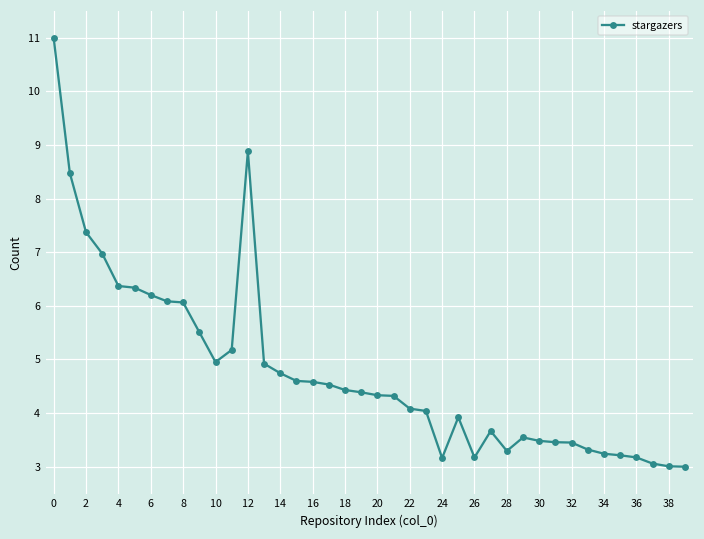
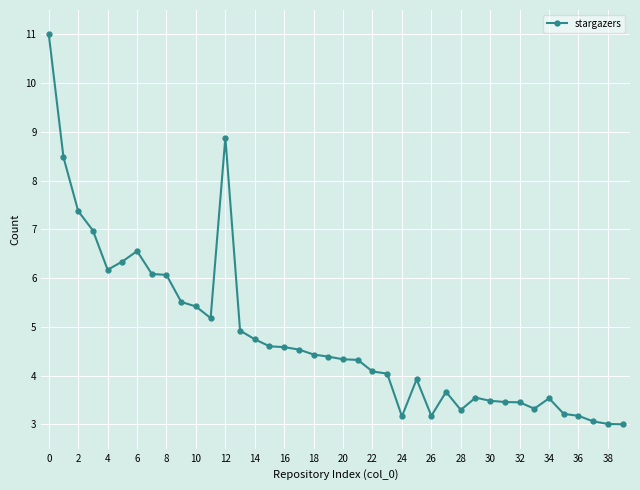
  {
    "0": 11.0,
    "2": 7.4,
-   "4": 6.4,
-   "6": 6.2,
+   "4": 6.2,
+   "6": 6.6,
    "8": 6.1,
-   "10": 5.0,
+   "10": 5.4,
    "12": 8.9,
    "14": 4.7,
    "16": 4.6,
    "18": 4.4,
    "20": 4.3,
    "22": 4.1,
    "24": 3.2,
    "26": 3.2,
    "28": 3.3,
    "30": 3.5,
    "32": 3.5,
-   "34": 3.2,
+   "34": 3.5,
    "36": 3.2,
    "38": 3.0
  }
